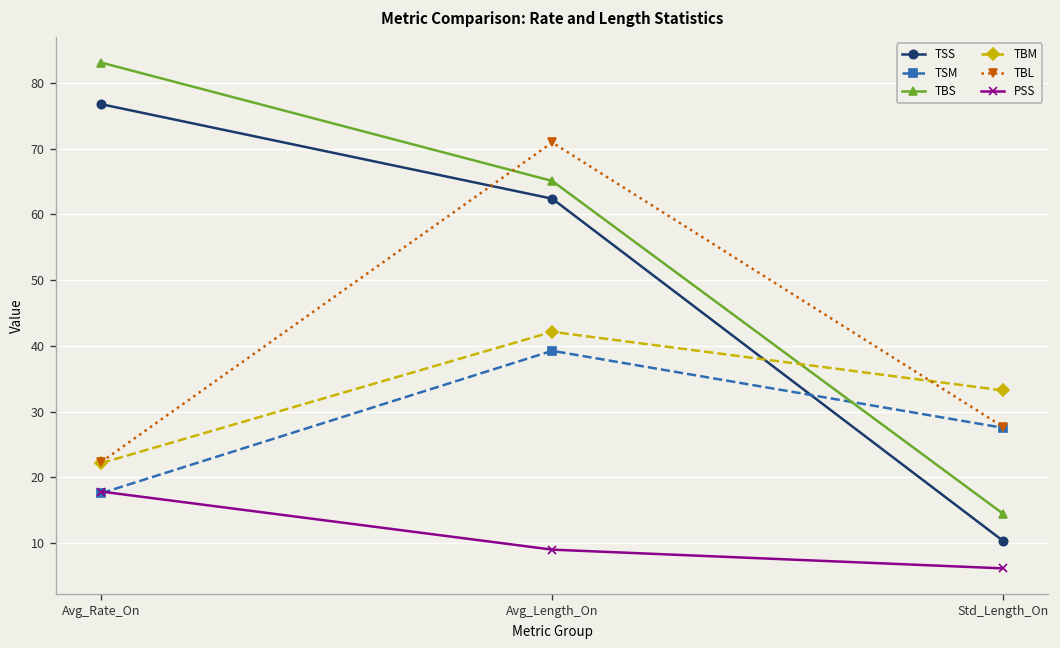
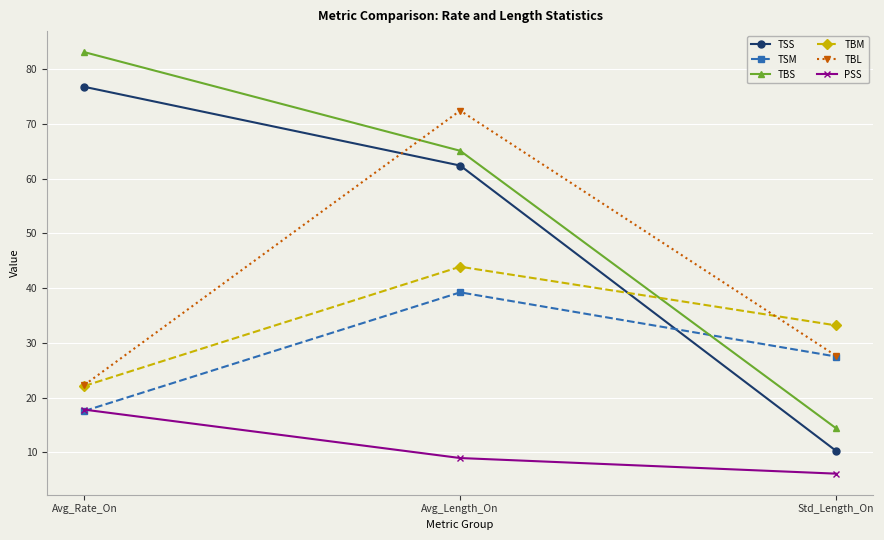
  {
    "TSS": {
      "Avg_Rate_On": 77,
      "Avg_Length_On": 62,
      "Std_Length_On": 10
    },
    "TSM": {
      "Avg_Length_On": 39
    },
    "TBS": {
      "Avg_Rate_On": 83,
      "Avg_Length_On": 65,
      "Std_Length_On": 14
    },
    "TBM": {
-     "Avg_Length_On": 42,
+     "Avg_Length_On": 44,
      "Std_Length_On": 33
    },
    "TBL": {
-     "Avg_Length_On": 71
+     "Avg_Length_On": 72
    },
    "PSS": {
      "Avg_Length_On": 9,
      "Std_Length_On": 6
    }
  }
